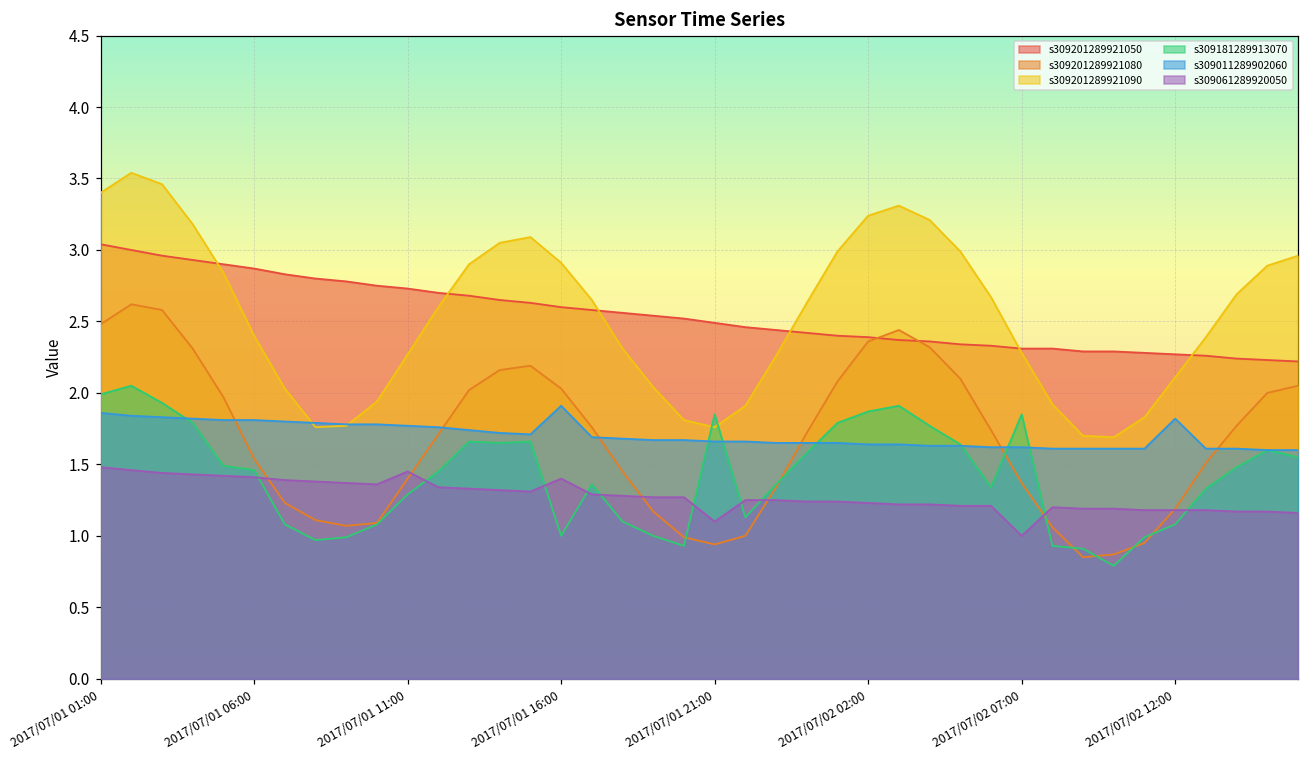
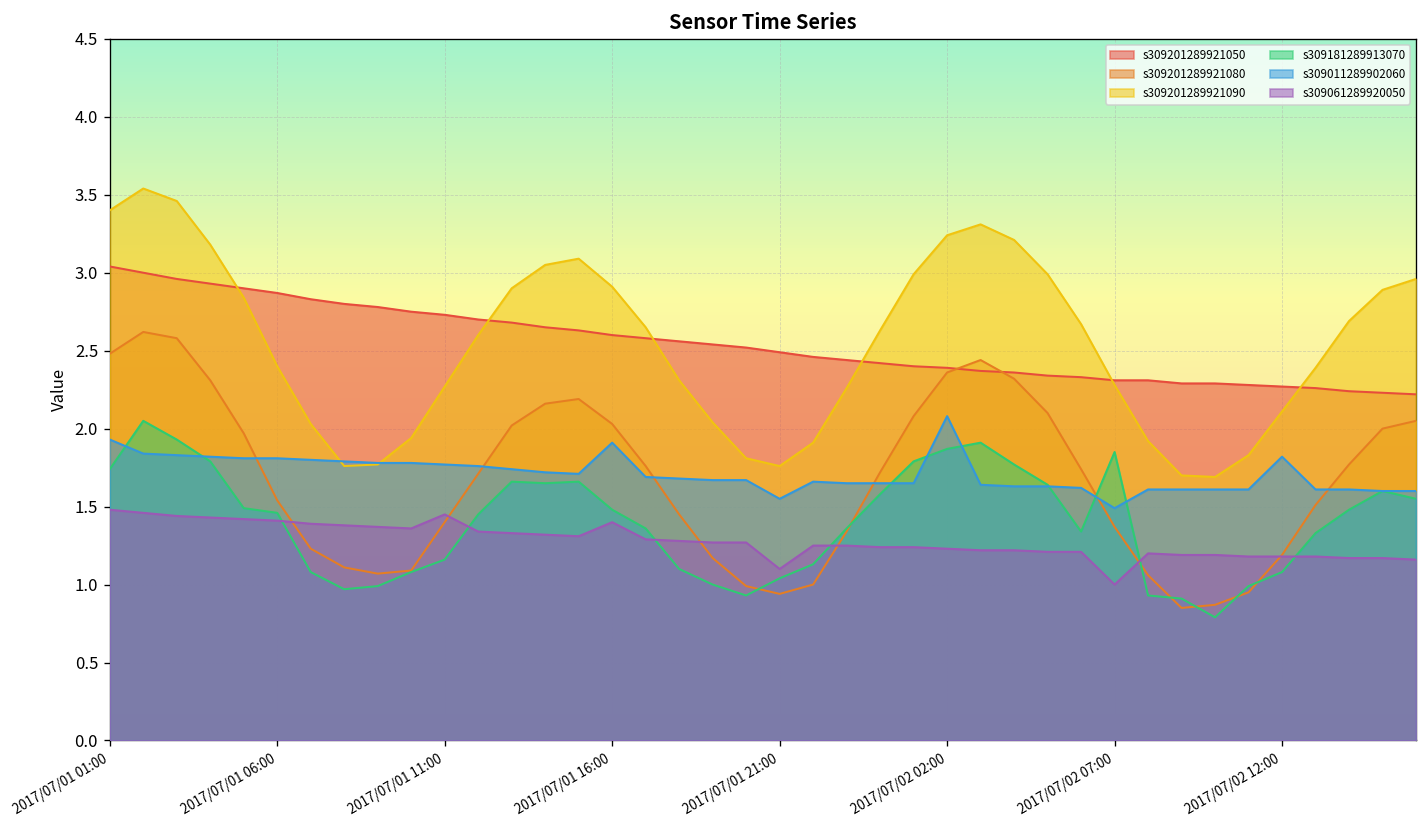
  {
    "s309181289913070": {
-     "2017/07/01 01:00": 1.99,
+     "2017/07/01 01:00": 1.74,
      "2017/07/01 06:00": 1.46,
-     "2017/07/01 11:00": 1.29,
-     "2017/07/01 16:00": 1.00,
-     "2017/07/01 21:00": 1.85,
+     "2017/07/01 11:00": 1.16,
+     "2017/07/01 16:00": 1.48,
+     "2017/07/01 21:00": 1.04,
      "2017/07/02 02:00": 1.87,
      "2017/07/02 07:00": 1.85,
      "2017/07/02 12:00": 1.08
    },
    "s309011289902060": {
-     "2017/07/01 01:00": 1.86,
+     "2017/07/01 01:00": 1.93,
      "2017/07/01 06:00": 1.81,
      "2017/07/01 11:00": 1.77,
      "2017/07/01 16:00": 1.91,
-     "2017/07/01 21:00": 1.66,
-     "2017/07/02 02:00": 1.64,
-     "2017/07/02 07:00": 1.62,
+     "2017/07/01 21:00": 1.55,
+     "2017/07/02 02:00": 2.08,
+     "2017/07/02 07:00": 1.49,
      "2017/07/02 12:00": 1.82
    },
    "s309061289920050": {
      "2017/07/01 01:00": 1.48,
      "2017/07/01 06:00": 1.41,
      "2017/07/01 11:00": 1.45,
      "2017/07/01 16:00": 1.40,
      "2017/07/01 21:00": 1.10,
      "2017/07/02 02:00": 1.23,
      "2017/07/02 07:00": 1.00
    }
  }
